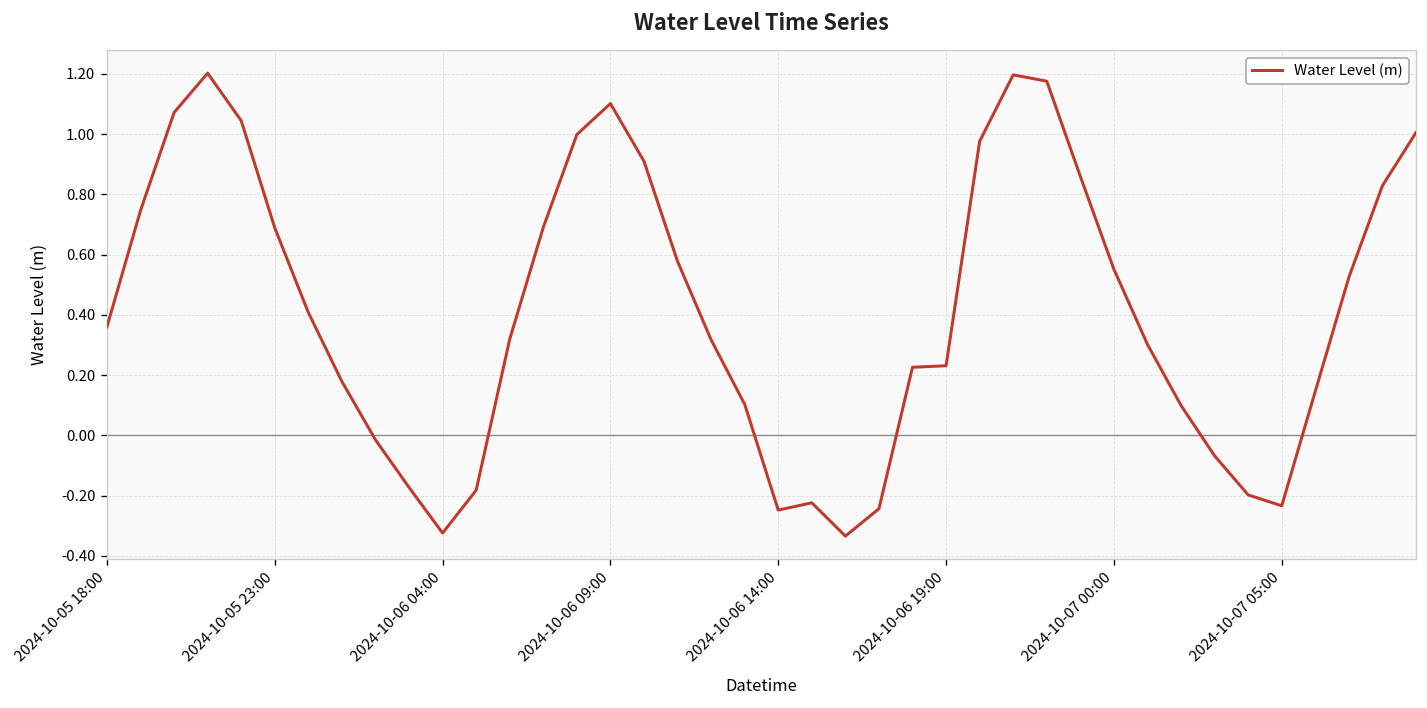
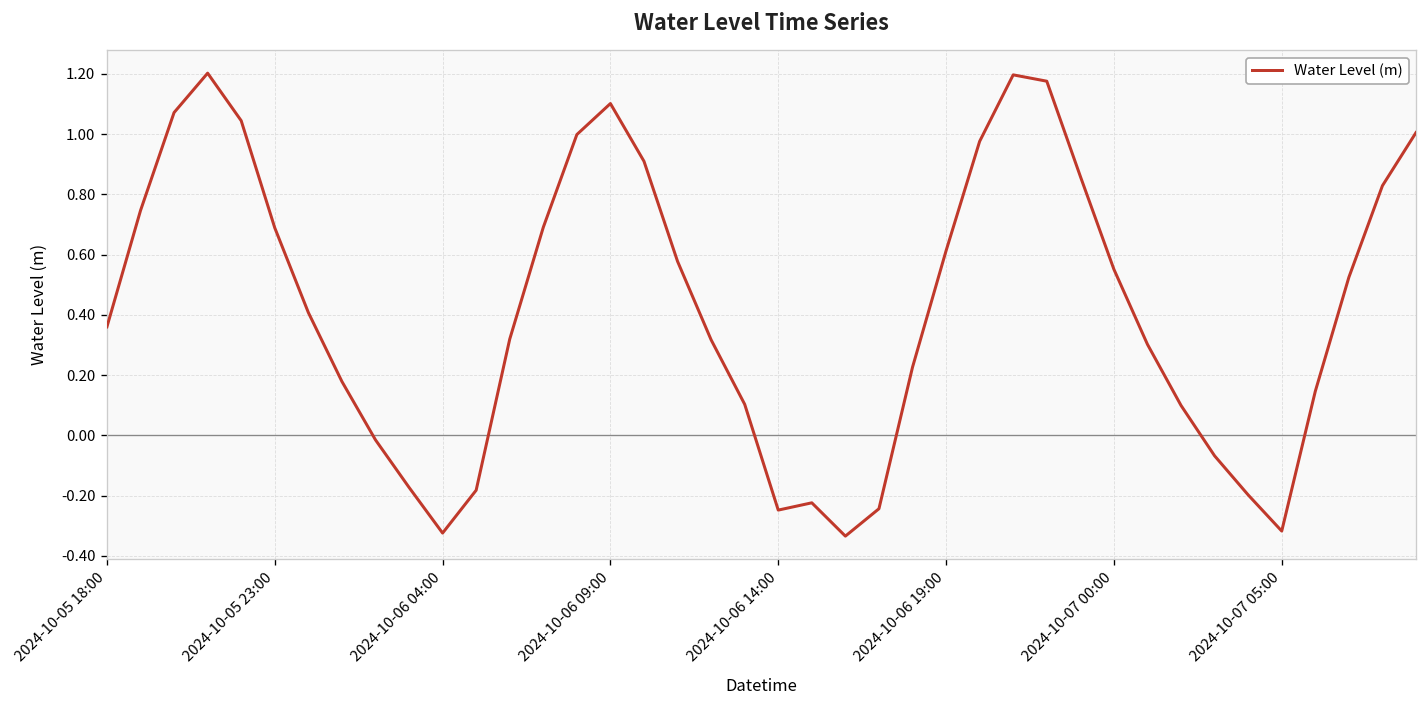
  {
    "2024-10-05 18:00": 0.36,
    "2024-10-05 23:00": 0.69,
    "2024-10-06 04:00": -0.32,
    "2024-10-06 09:00": 1.10,
    "2024-10-06 14:00": -0.25,
-   "2024-10-06 19:00": 0.23,
+   "2024-10-06 19:00": 0.61,
    "2024-10-07 00:00": 0.55,
-   "2024-10-07 05:00": -0.23
+   "2024-10-07 05:00": -0.32
  }
